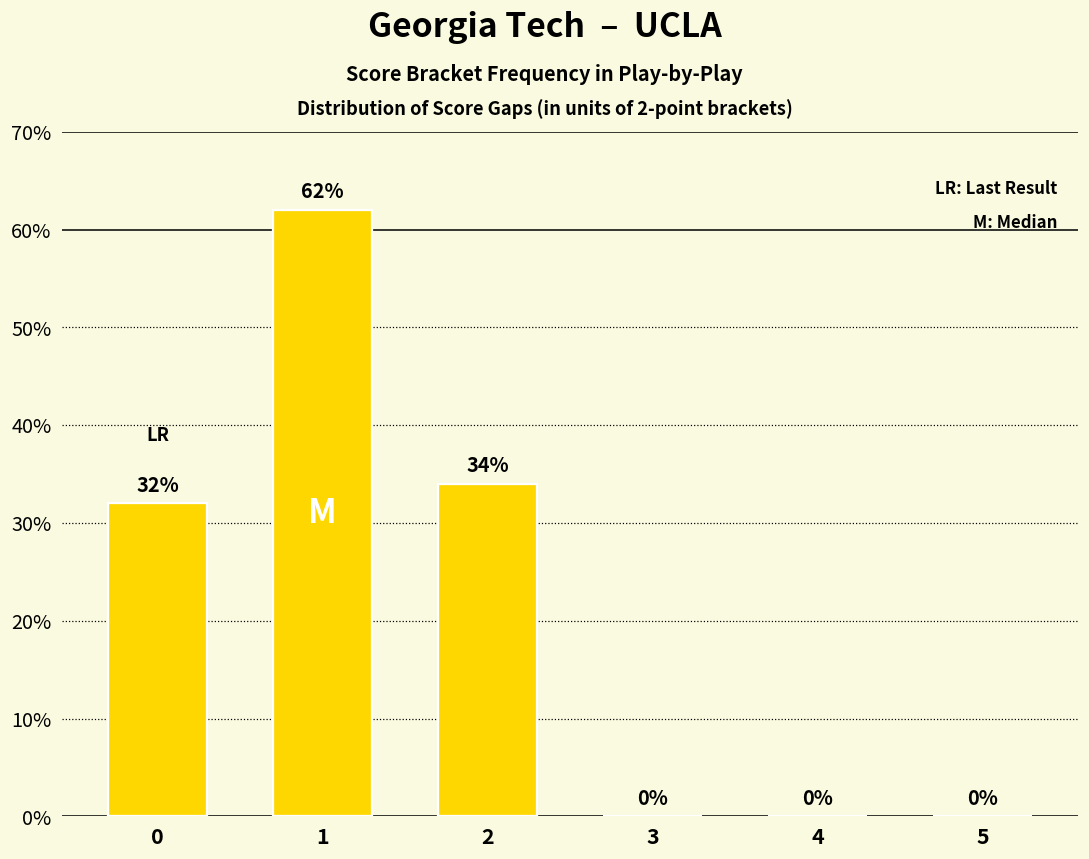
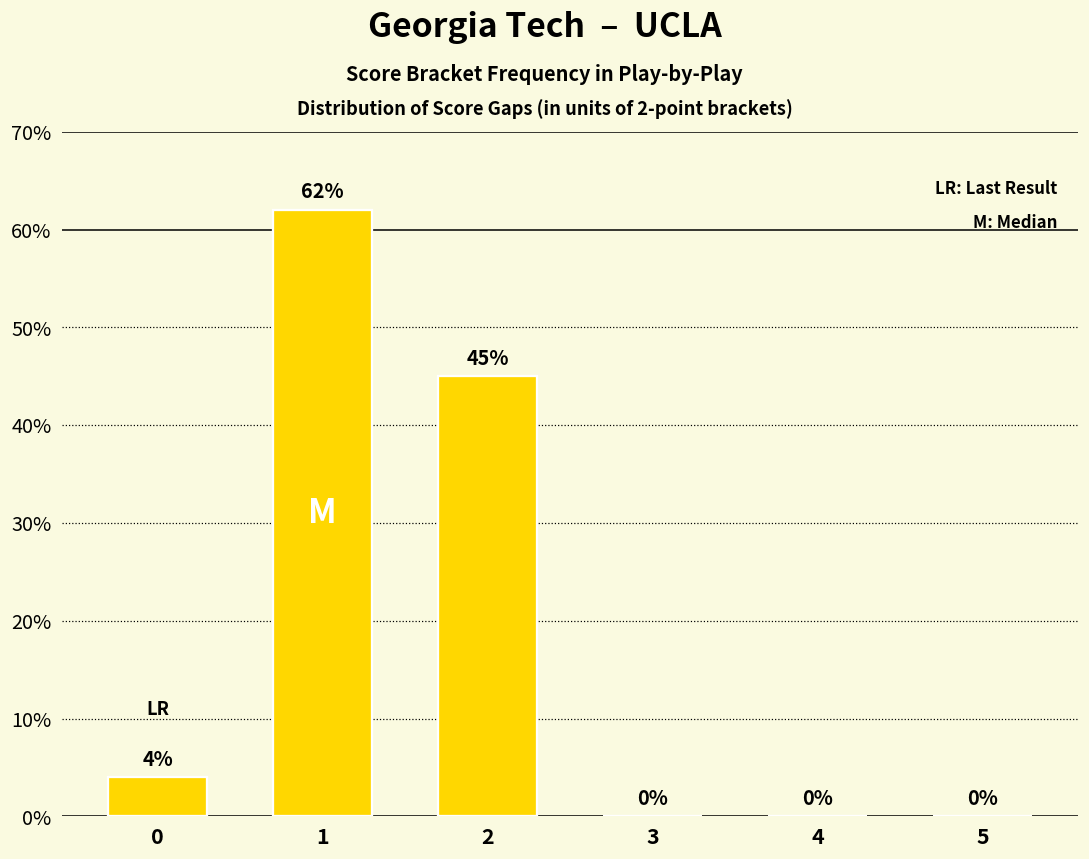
  {
-   "0": "32%",
+   "0": "4%",
    "1": "62%",
-   "2": "34%",
+   "2": "45%",
    "3": "0%",
    "4": "0%",
    "5": "0%"
  }
